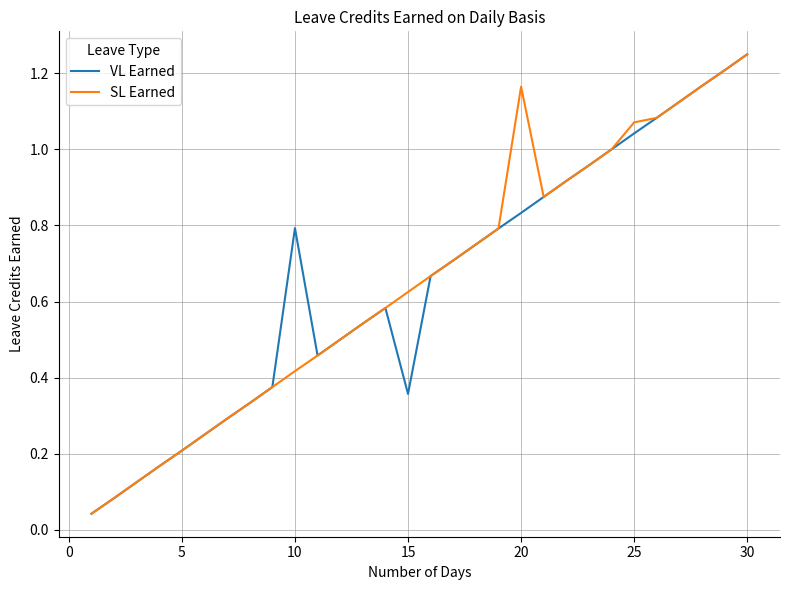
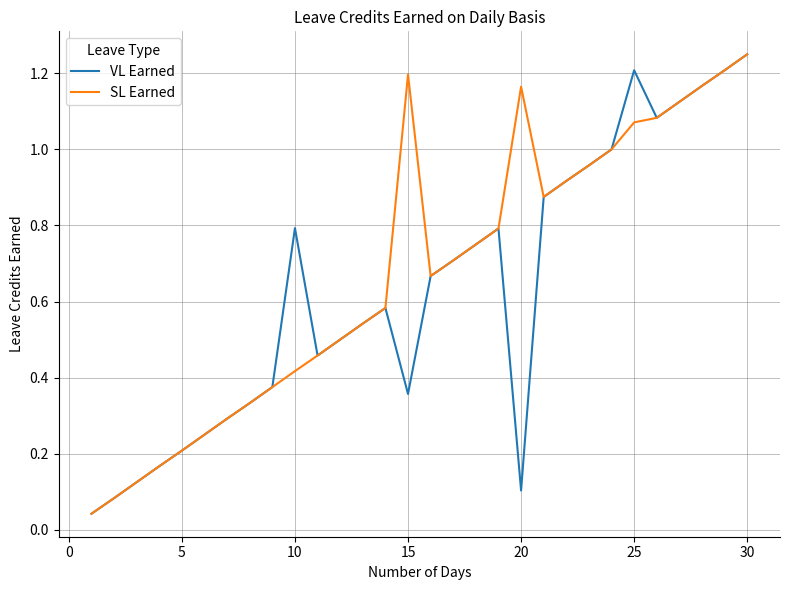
  {
    "VL Earned": {
      "10": 0.79,
      "15": 0.36,
-     "20": 0.83,
-     "25": 1.04
+     "20": 0.10,
+     "25": 1.21
    },
    "SL Earned": {
      "10": 0.42,
-     "15": 0.63,
+     "15": 1.20,
      "20": 1.17,
      "25": 1.07
    }
  }
